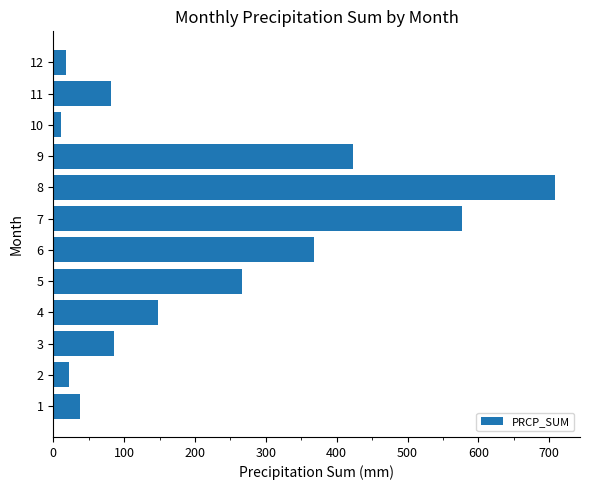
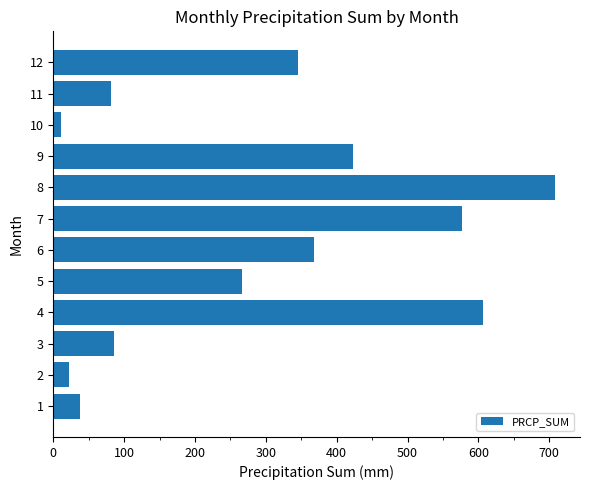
  {
-   "12": 20,
+   "12": 350,
    "11": 80,
    "10": 10,
    "9": 420,
    "8": 710,
    "7": 580,
    "6": 370,
    "5": 270,
-   "4": 150,
+   "4": 610,
    "3": 90,
    "2": 20,
    "1": 40
  }
